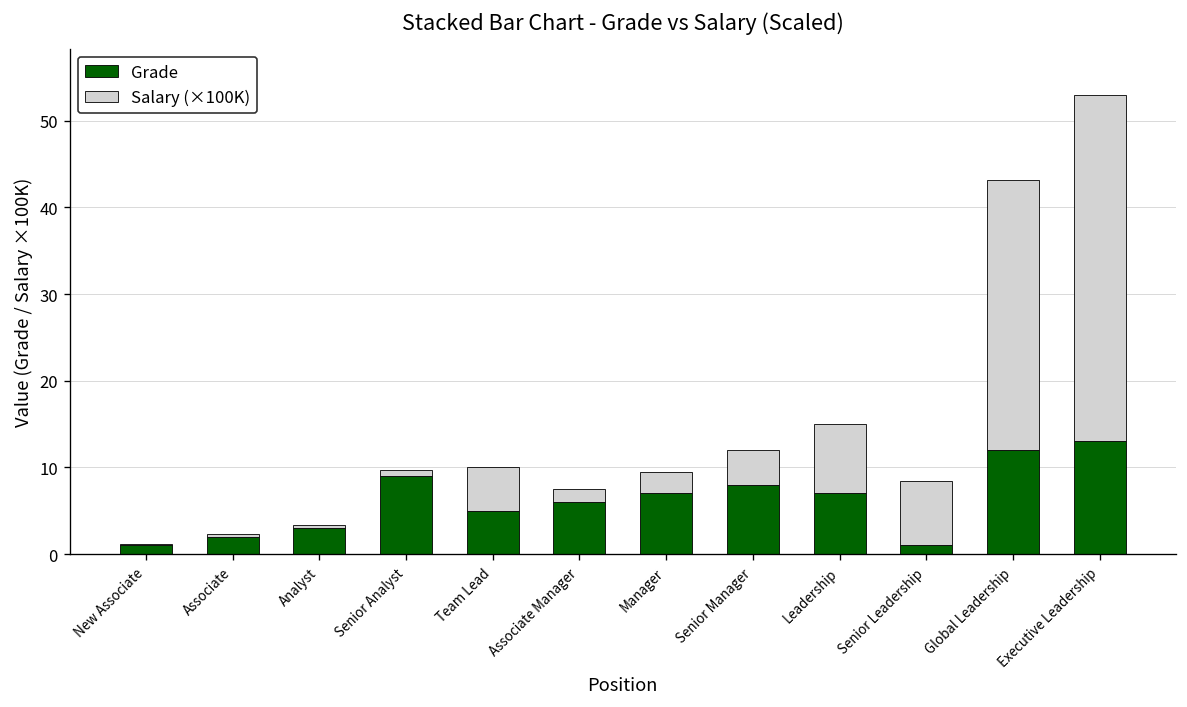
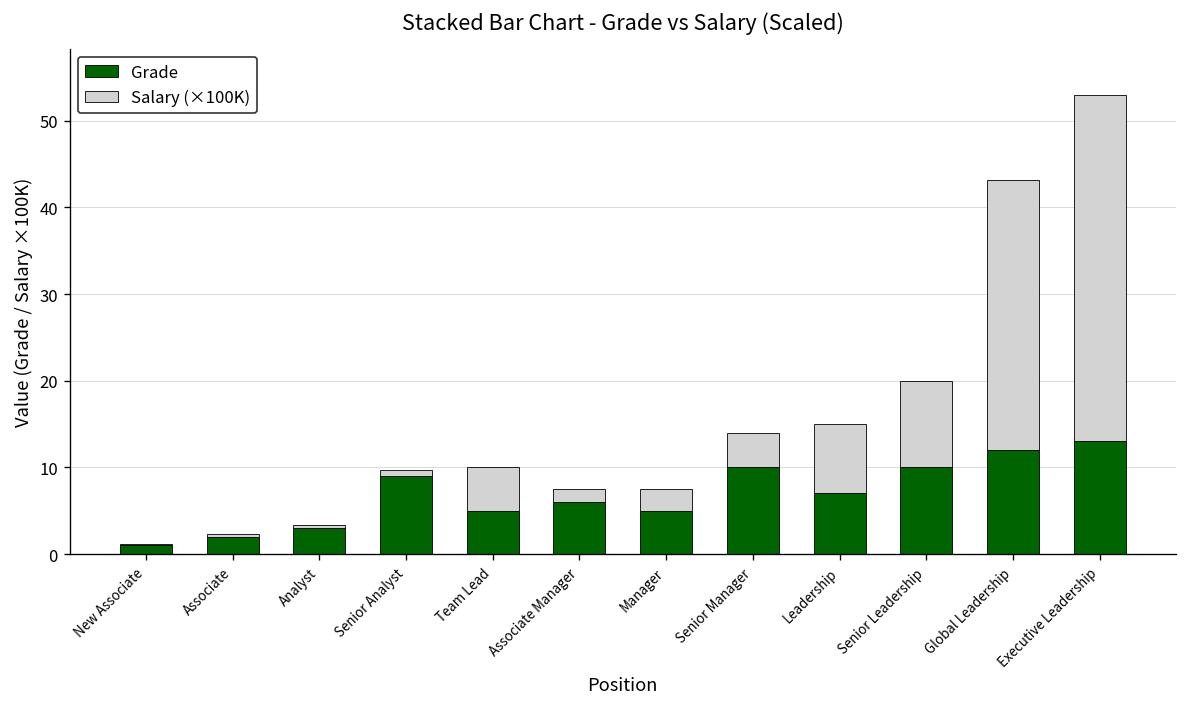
  {
    "Grade": {
      "New Associate": 1,
      "Associate": 2,
      "Analyst": 3,
      "Senior Analyst": 9,
      "Team Lead": 5,
      "Associate Manager": 6,
-     "Manager": 7,
-     "Senior Manager": 8,
+     "Manager": 5,
+     "Senior Manager": 10,
      "Leadership": 7,
-     "Senior Leadership": 1,
+     "Senior Leadership": 10,
      "Global Leadership": 12,
      "Executive Leadership": 13
    },
    "Salary (×100K)": {
      "Analyst": 0,
      "Senior Analyst": 1,
      "Team Lead": 5,
      "Associate Manager": 2,
      "Manager": 3,
      "Senior Manager": 4,
      "Leadership": 8,
-     "Senior Leadership": 7,
+     "Senior Leadership": 10,
      "Global Leadership": 31,
      "Executive Leadership": 40
    }
  }
